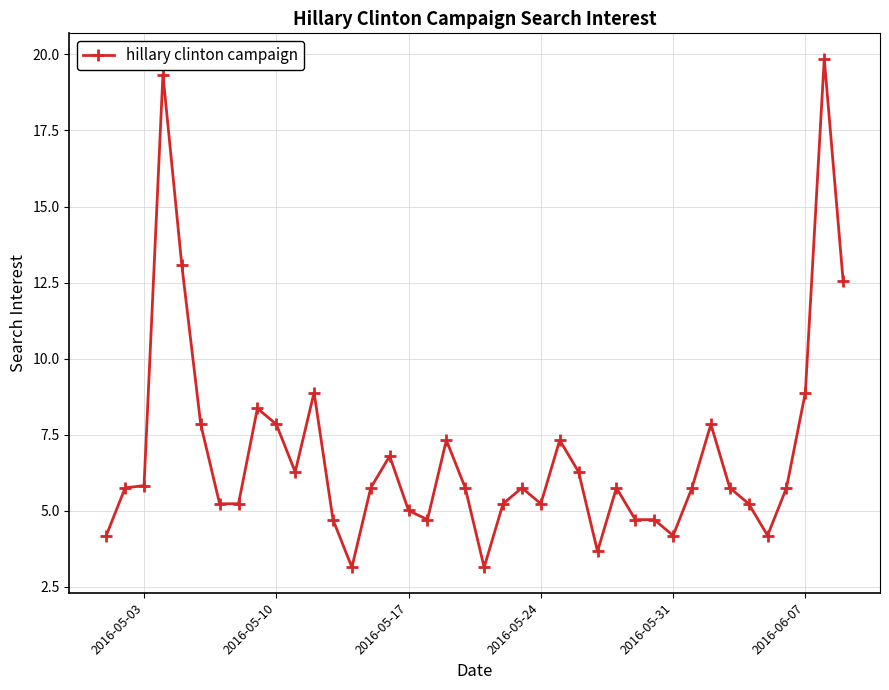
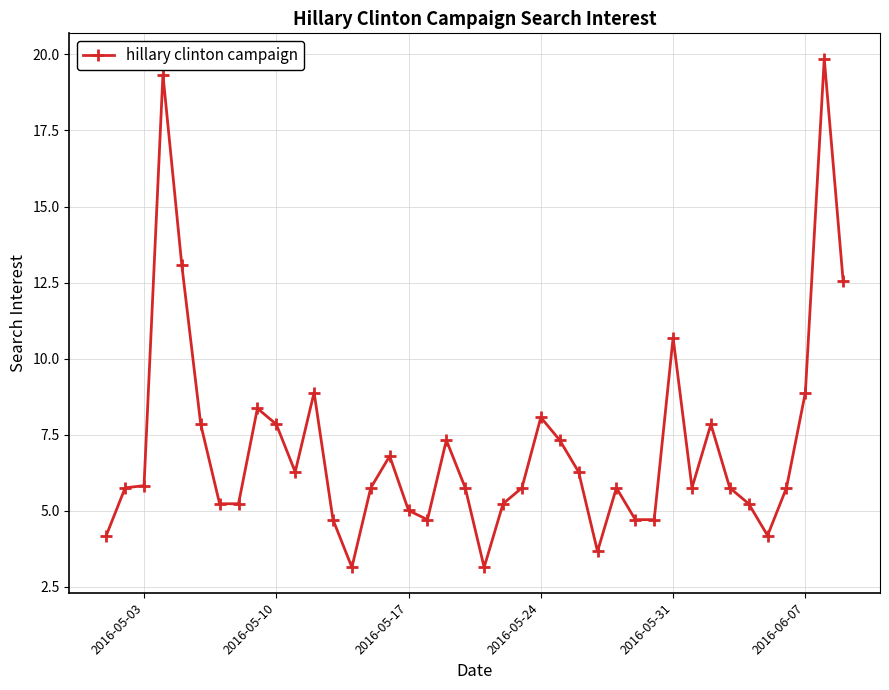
  {
    "2016-05-03": 5.8,
    "2016-05-10": 7.8,
    "2016-05-17": 5.0,
-   "2016-05-24": 5.2,
-   "2016-05-31": 4.2,
+   "2016-05-24": 8.1,
+   "2016-05-31": 10.7,
    "2016-06-07": 8.9
  }
